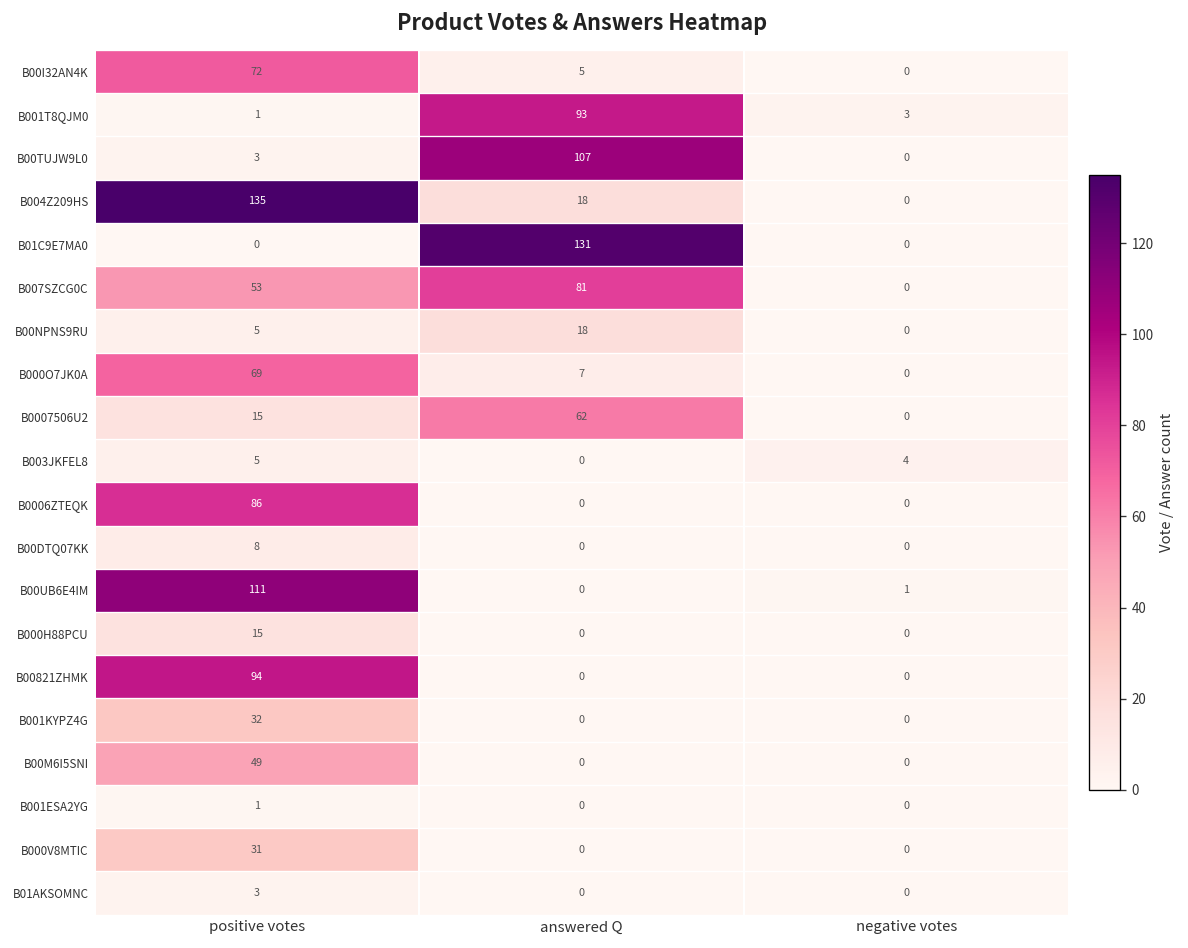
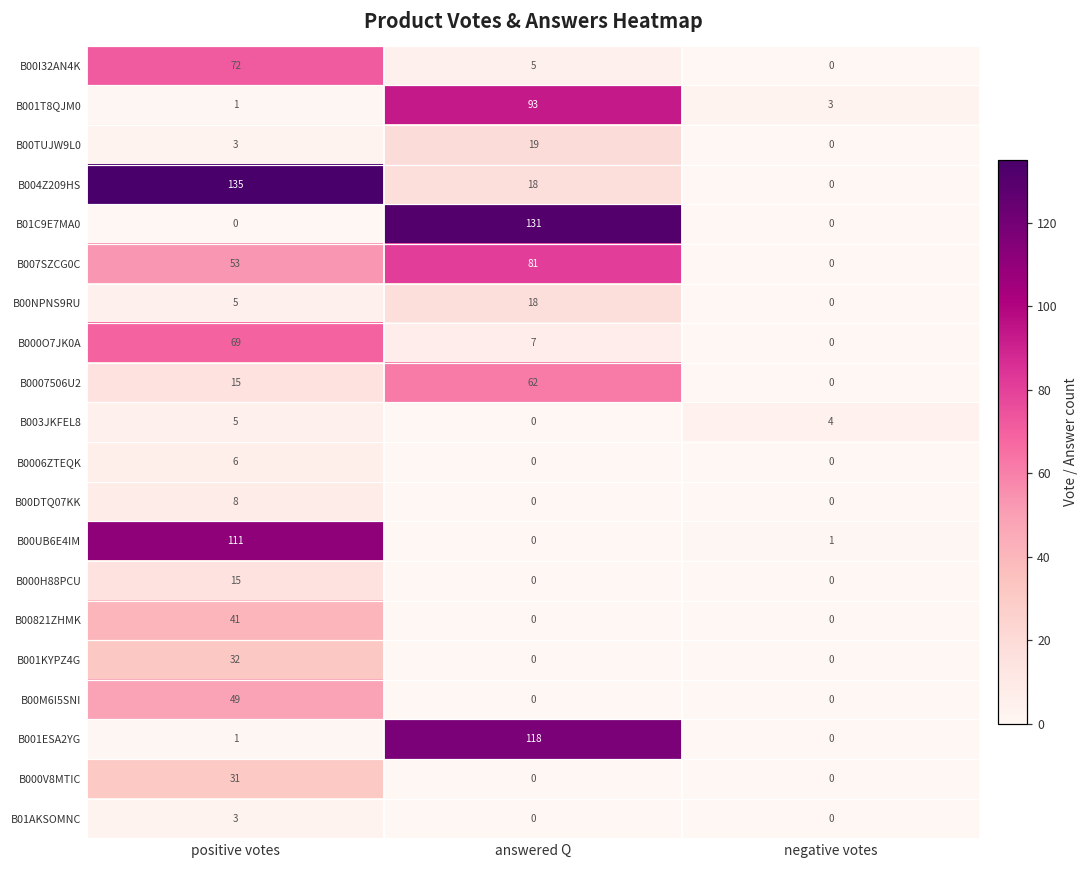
  {
    "B00I32AN4K": {
      "positive votes": 72,
      "answered Q": 5,
      "negative votes": 0
    },
    "B001T8QJM0": {
      "positive votes": 1,
      "answered Q": 93,
      "negative votes": 3
    },
    "B00TUJW9L0": {
      "positive votes": 3,
-     "answered Q": 107,
+     "answered Q": 19,
      "negative votes": 0
    },
    "B004Z209HS": {
      "positive votes": 135,
      "answered Q": 18,
      "negative votes": 0
    },
    "B01C9E7MA0": {
      "positive votes": 0,
      "answered Q": 131,
      "negative votes": 0
    },
    "B007SZCG0C": {
      "positive votes": 53,
      "answered Q": 81,
      "negative votes": 0
    },
    "B00NPNS9RU": {
      "positive votes": 5,
      "answered Q": 18,
      "negative votes": 0
    },
    "B000O7JK0A": {
      "positive votes": 69,
      "answered Q": 7,
      "negative votes": 0
    },
    "B0007506U2": {
      "positive votes": 15,
      "answered Q": 62,
      "negative votes": 0
    },
    "B003JKFEL8": {
      "positive votes": 5,
      "answered Q": 0,
      "negative votes": 4
    },
    "B0006ZTEQK": {
-     "positive votes": 86,
+     "positive votes": 6,
      "answered Q": 0,
      "negative votes": 0
    },
    "B00DTQ07KK": {
      "positive votes": 8,
      "answered Q": 0,
      "negative votes": 0
    },
    "B00UB6E4IM": {
      "positive votes": 111,
      "answered Q": 0,
      "negative votes": 1
    },
    "B000H88PCU": {
      "positive votes": 15,
      "answered Q": 0,
      "negative votes": 0
    },
    "B00821ZHMK": {
-     "positive votes": 94,
+     "positive votes": 41,
      "answered Q": 0,
      "negative votes": 0
    },
    "B001KYPZ4G": {
      "positive votes": 32,
      "answered Q": 0,
      "negative votes": 0
    },
    "B00M6I5SNI": {
      "positive votes": 49,
      "answered Q": 0,
      "negative votes": 0
    },
    "B001ESA2YG": {
      "positive votes": 1,
-     "answered Q": 0,
+     "answered Q": 118,
      "negative votes": 0
    },
    "B000V8MTIC": {
      "positive votes": 31,
      "answered Q": 0,
      "negative votes": 0
    },
    "B01AKSOMNC": {
      "positive votes": 3,
      "answered Q": 0,
      "negative votes": 0
    }
  }
